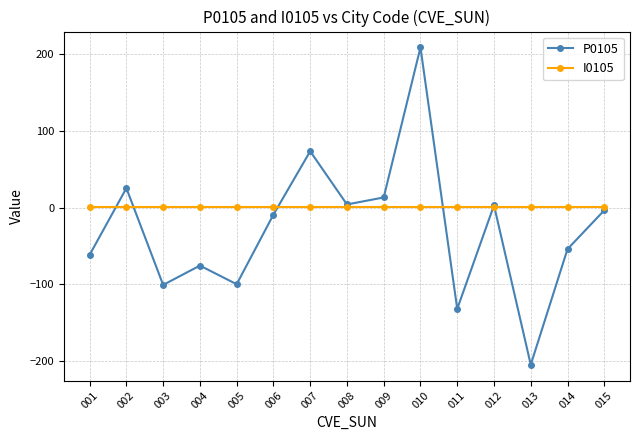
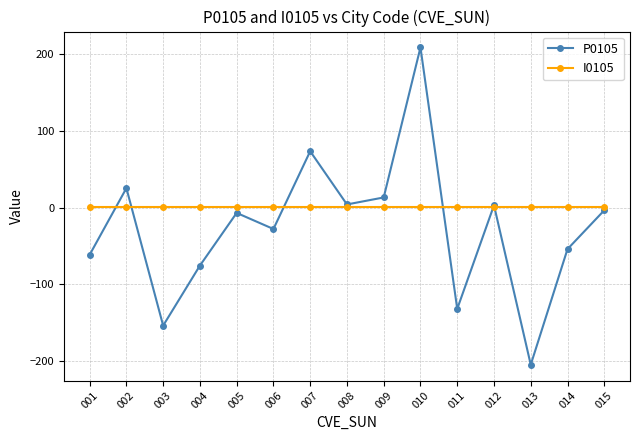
  {
    "P0105": {
      "001": -60,
      "002": 30,
-     "003": -100,
+     "003": -150,
      "004": -80,
-     "005": -100,
-     "006": -10,
+     "005": -10,
+     "006": -30,
      "007": 70,
      "008": 0,
      "009": 10,
      "010": 210,
      "011": -130,
      "013": -200,
      "014": -50,
      "015": 0
    },
    "I0105": {
      "001": 0,
      "002": 0,
      "003": 0,
      "004": 0,
      "005": 0,
      "006": 0,
      "007": 0,
      "008": 0,
      "009": 0,
      "010": 0,
      "011": 0,
      "013": 0,
      "014": 0,
      "015": 0
    }
  }
